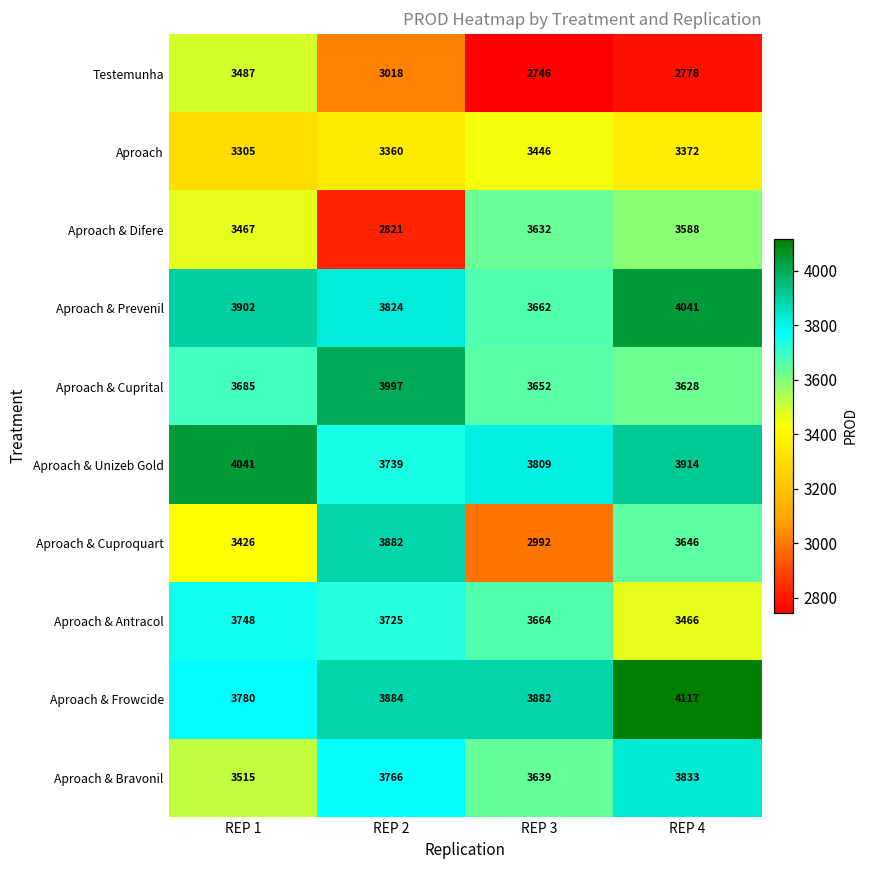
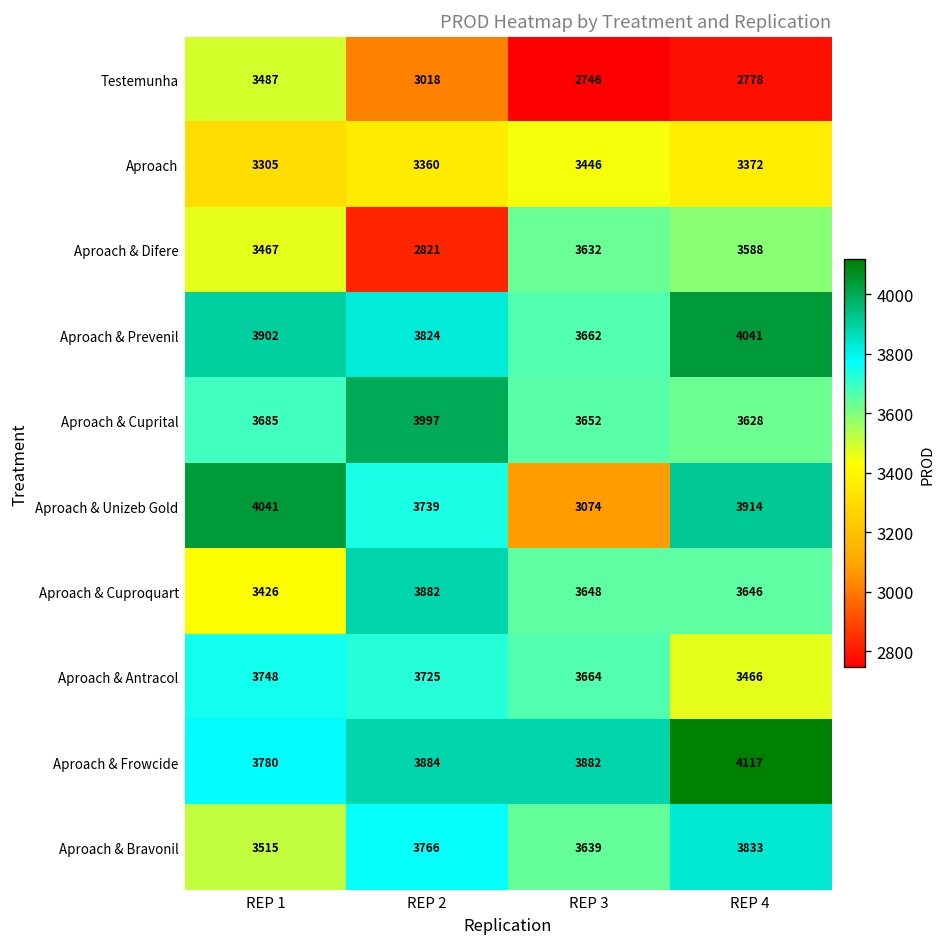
  {
    "Testemunha": {
      "REP 1": 3487,
      "REP 2": 3018,
      "REP 3": 2746,
      "REP 4": 2778
    },
    "Aproach": {
      "REP 1": 3305,
      "REP 2": 3360,
      "REP 3": 3446,
      "REP 4": 3372
    },
    "Aproach & Difere": {
      "REP 1": 3467,
      "REP 2": 2821,
      "REP 3": 3632,
      "REP 4": 3588
    },
    "Aproach & Prevenil": {
      "REP 1": 3902,
      "REP 2": 3824,
      "REP 3": 3662,
      "REP 4": 4041
    },
    "Aproach & Cuprital": {
      "REP 1": 3685,
      "REP 2": 3997,
      "REP 3": 3652,
      "REP 4": 3628
    },
    "Aproach & Unizeb Gold": {
      "REP 1": 4041,
      "REP 2": 3739,
-     "REP 3": 3809,
+     "REP 3": 3074,
      "REP 4": 3914
    },
    "Aproach & Cuproquart": {
      "REP 1": 3426,
      "REP 2": 3882,
-     "REP 3": 2992,
+     "REP 3": 3648,
      "REP 4": 3646
    },
    "Aproach & Antracol": {
      "REP 1": 3748,
      "REP 2": 3725,
      "REP 3": 3664,
      "REP 4": 3466
    },
    "Aproach & Frowcide": {
      "REP 1": 3780,
      "REP 2": 3884,
      "REP 3": 3882,
      "REP 4": 4117
    },
    "Aproach & Bravonil": {
      "REP 1": 3515,
      "REP 2": 3766,
      "REP 3": 3639,
      "REP 4": 3833
    }
  }
